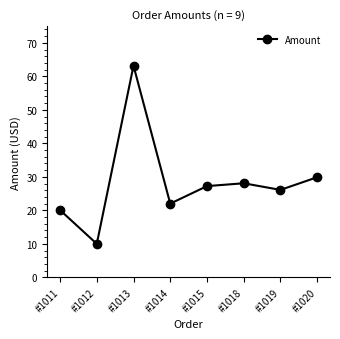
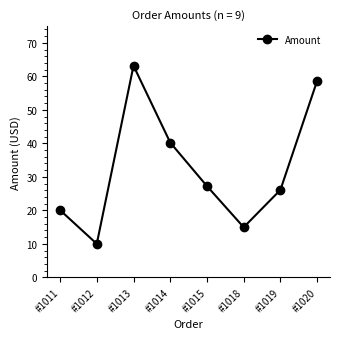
  {
    "#1011": 20,
    "#1012": 10,
    "#1013": 63,
-   "#1014": 22,
+   "#1014": 40,
    "#1015": 27,
-   "#1018": 28,
+   "#1018": 15,
    "#1019": 26,
-   "#1020": 30
+   "#1020": 59
  }
